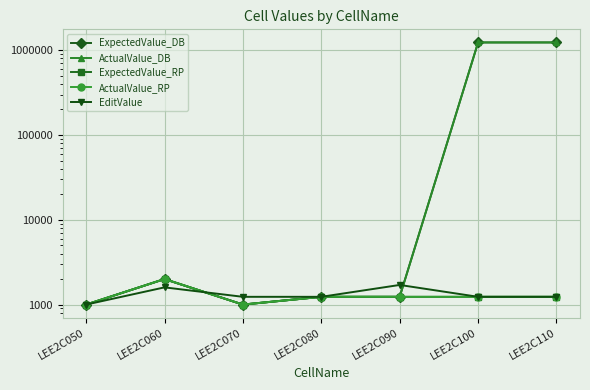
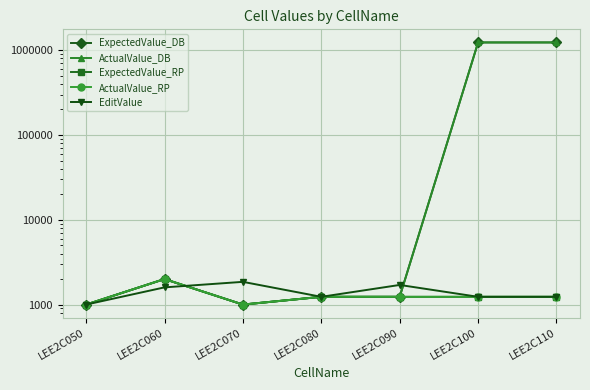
  {
    "EditValue": {
      "LEE2C060": 1600,
-     "LEE2C070": 1200,
+     "LEE2C070": 1900,
      "LEE2C090": 1700
    }
  }
